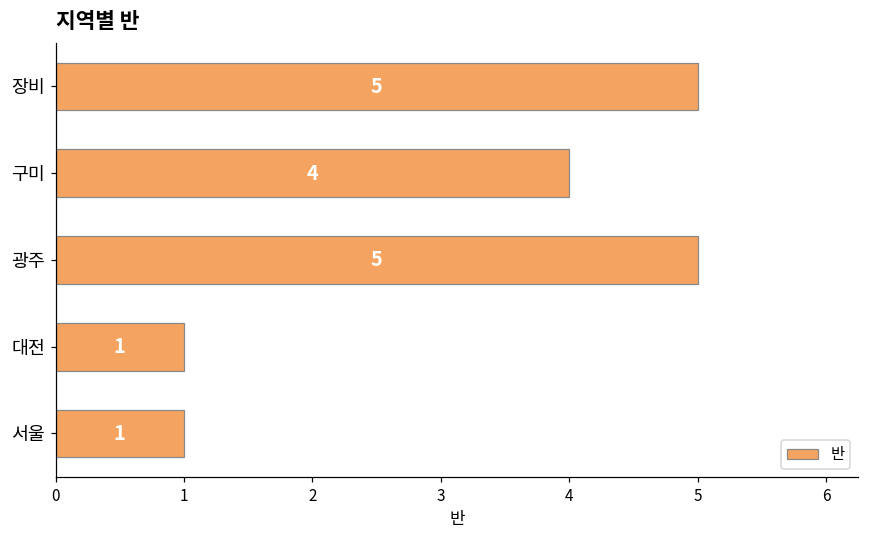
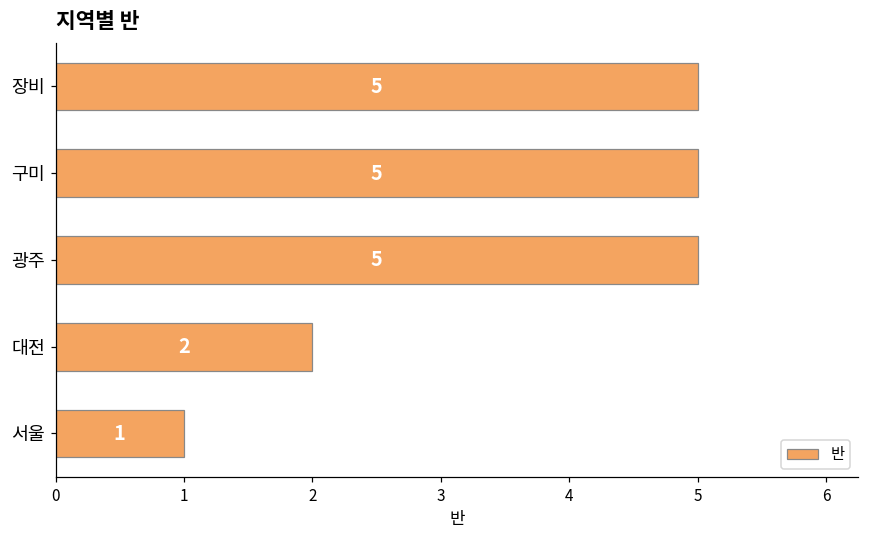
  {
    "장비": 5,
-   "구미": 4,
+   "구미": 5,
    "광주": 5,
-   "대전": 1,
+   "대전": 2,
    "서울": 1
  }
